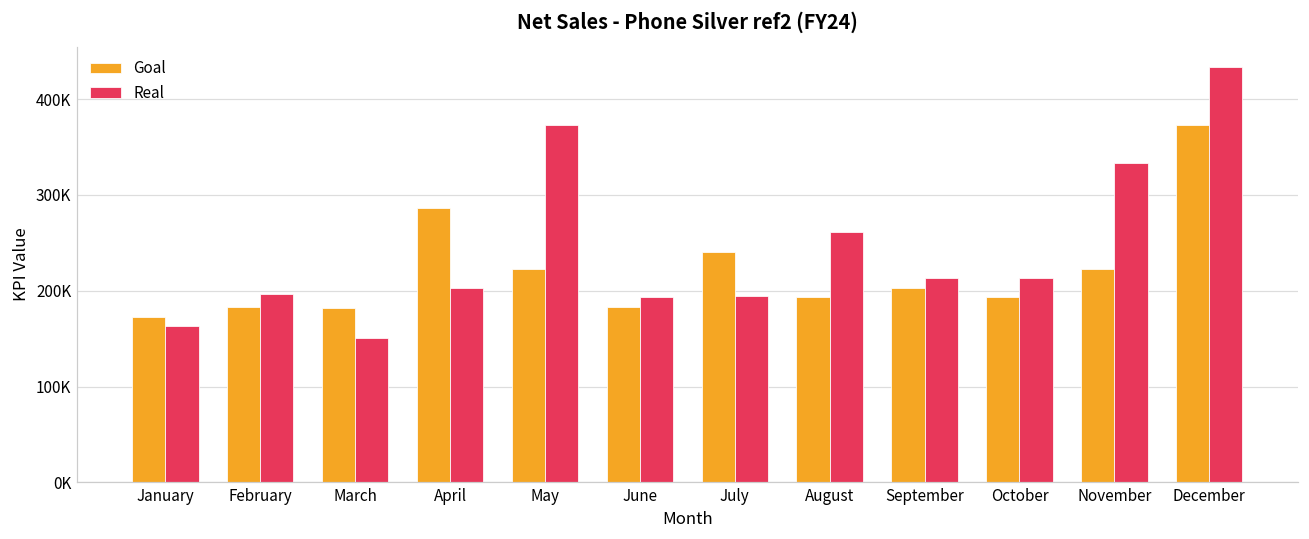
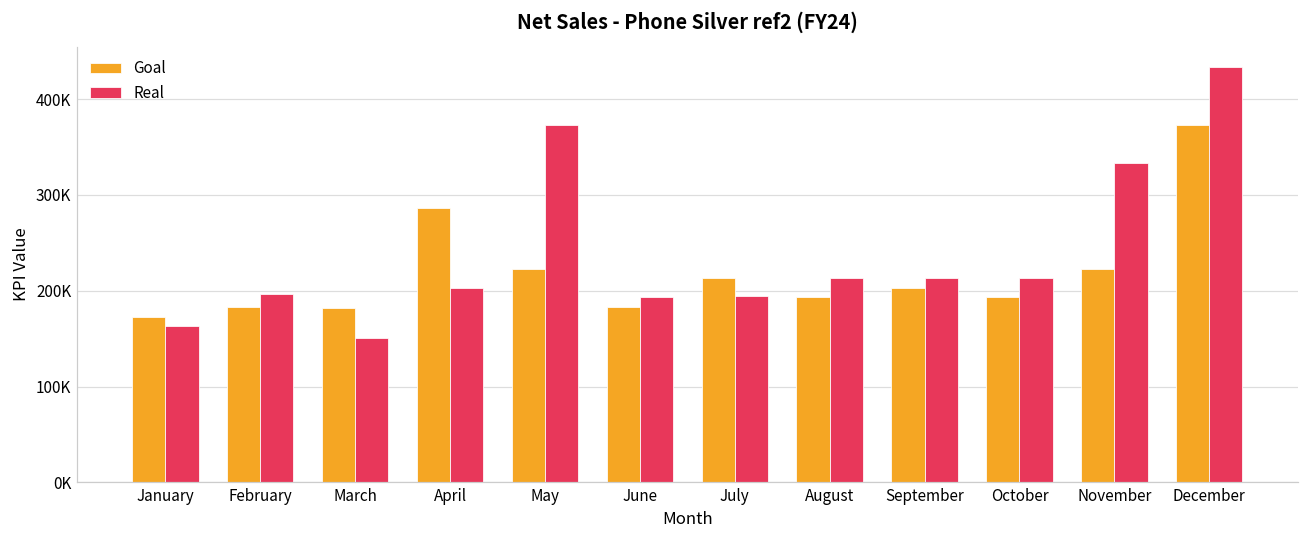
  {
    "Goal": {
      "January": 170000,
      "February": 180000,
      "March": 180000,
      "April": 290000,
      "May": 220000,
      "June": 180000,
-     "July": 240000,
+     "July": 210000,
      "August": 190000,
      "September": 200000,
      "October": 190000,
      "November": 220000,
      "December": 370000
    },
    "Real": {
      "January": 160000,
      "February": 200000,
      "March": 150000,
      "April": 200000,
      "May": 370000,
      "June": 190000,
      "July": 200000,
-     "August": 260000,
+     "August": 210000,
      "September": 210000,
      "October": 210000,
      "November": 330000,
      "December": 430000
    }
  }
